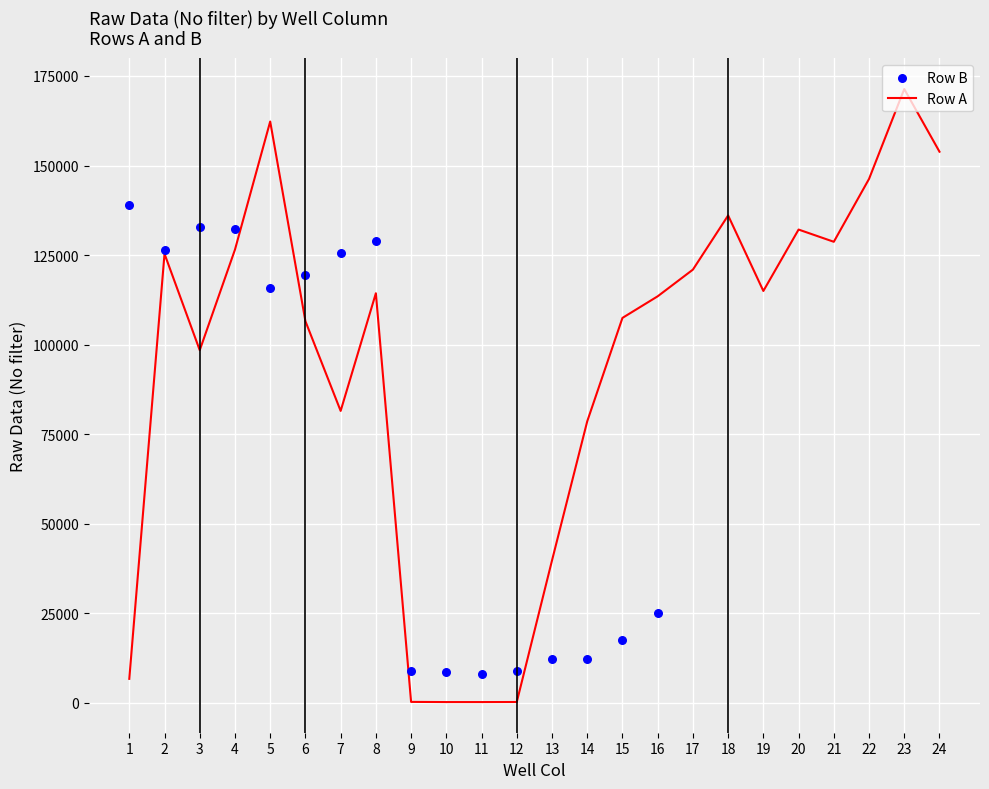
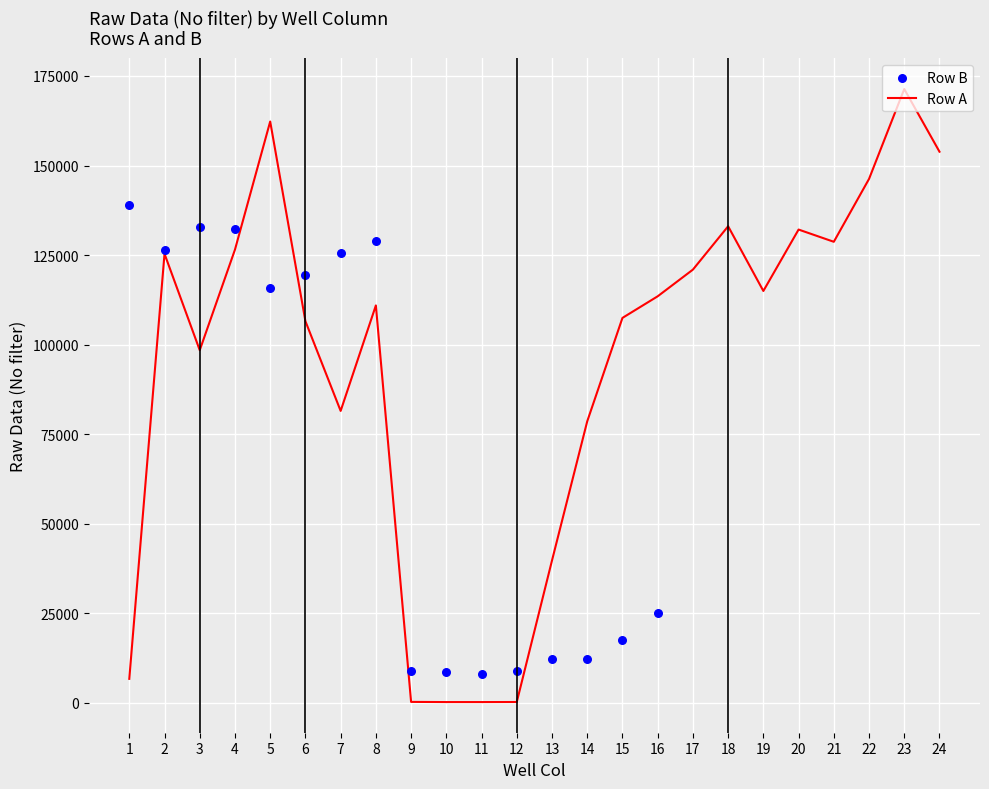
  {
    "Row A": {
      "1": 7000,
      "2": 125000,
      "3": 98000,
      "4": 127000,
      "5": 162000,
      "6": 107000,
      "7": 81000,
-     "8": 114000,
+     "8": 111000,
      "9": 0,
      "10": 0,
      "11": 0,
      "12": 0,
      "13": 40000,
      "14": 79000,
      "15": 107000,
      "16": 113000,
      "17": 121000,
-     "18": 136000,
+     "18": 133000,
      "19": 115000,
      "20": 132000,
      "21": 129000,
      "22": 146000,
      "24": 154000
    }
  }
